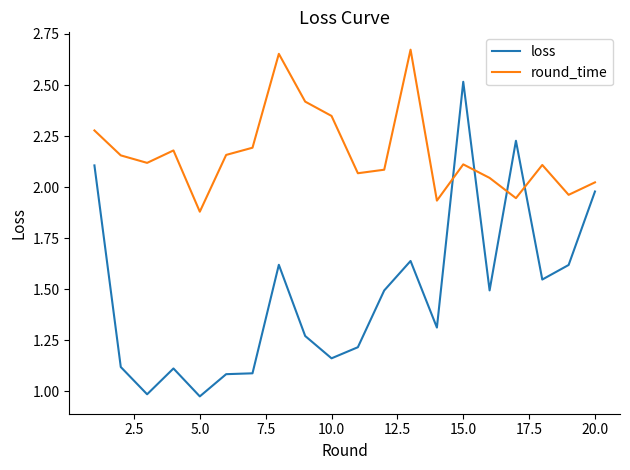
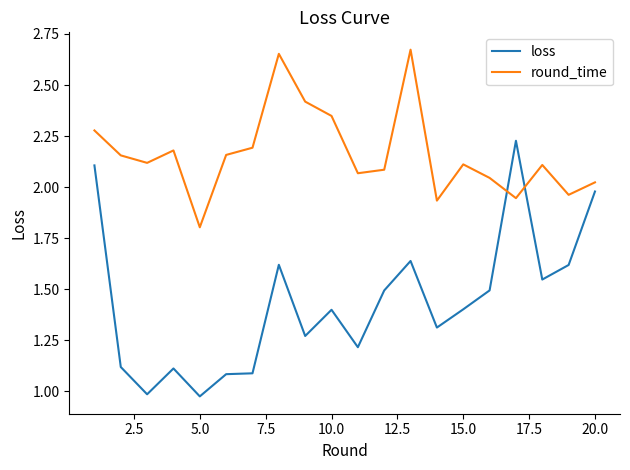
  {
    "loss": {
      "5.0": 0.98,
-     "10.0": 1.16,
-     "15.0": 2.52,
+     "10.0": 1.40,
+     "15.0": 1.40,
      "20.0": 1.98
    },
    "round_time": {
-     "5.0": 1.88,
+     "5.0": 1.80,
      "10.0": 2.35,
      "15.0": 2.11,
      "20.0": 2.02
    }
  }
